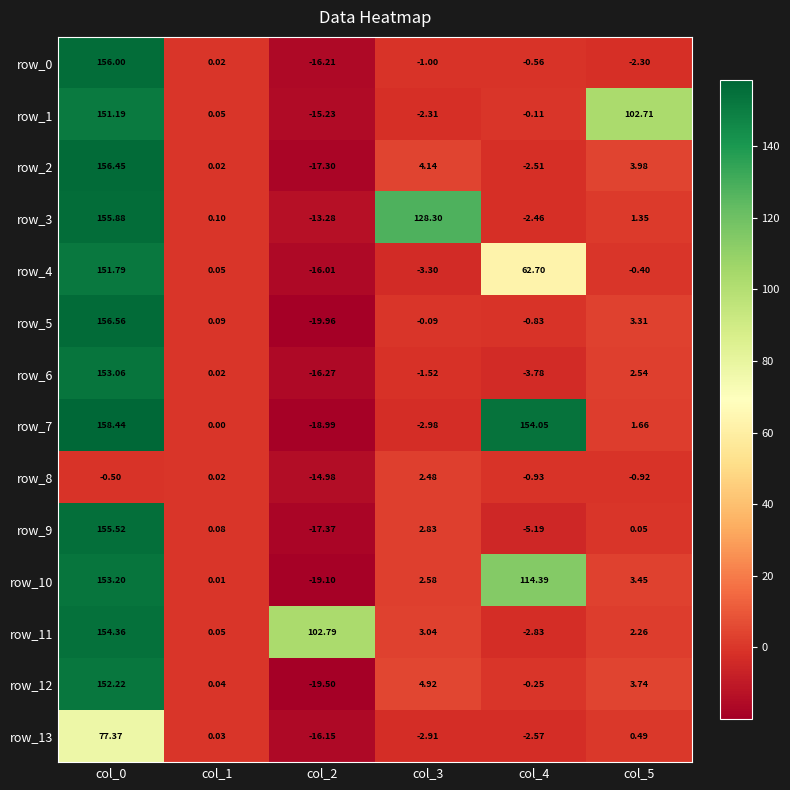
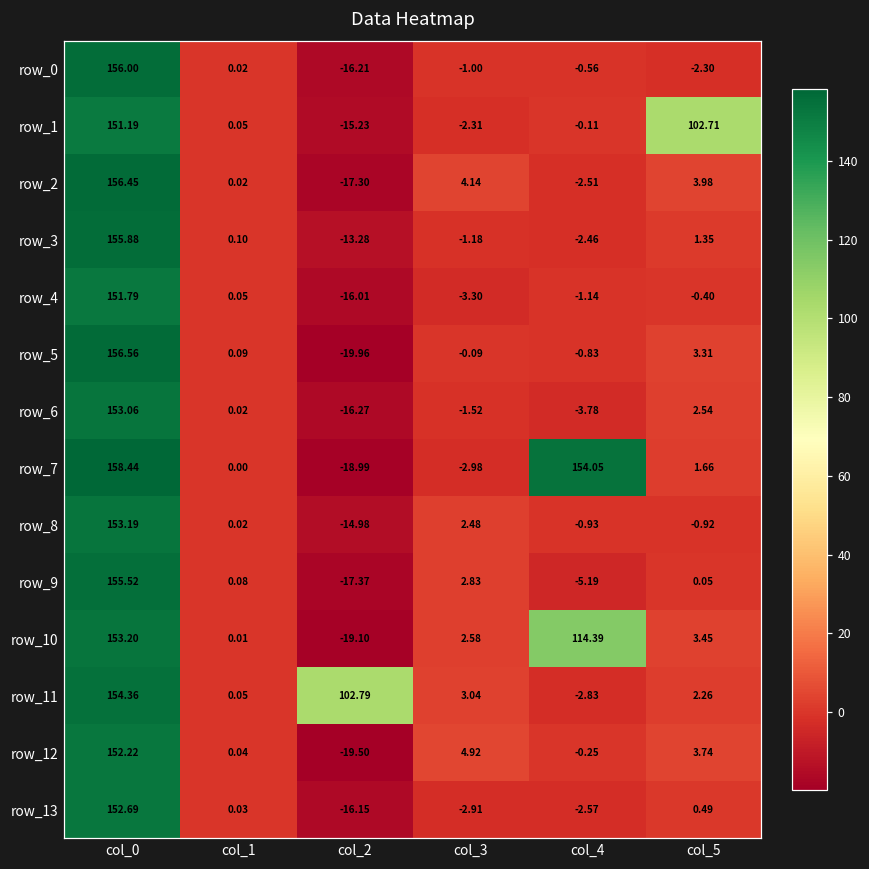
  {
    "row_0": {
      "col_0": 156.00,
      "col_1": 0.02,
      "col_2": -16.21,
      "col_3": -1.00,
      "col_4": -0.56,
      "col_5": -2.30
    },
    "row_1": {
      "col_0": 151.19,
      "col_1": 0.05,
      "col_2": -15.23,
      "col_3": -2.31,
      "col_4": -0.11,
      "col_5": 102.71
    },
    "row_2": {
      "col_0": 156.45,
      "col_1": 0.02,
      "col_2": -17.30,
      "col_3": 4.14,
      "col_4": -2.51,
      "col_5": 3.98
    },
    "row_3": {
      "col_0": 155.88,
      "col_1": 0.10,
      "col_2": -13.28,
-     "col_3": 128.30,
+     "col_3": -1.18,
      "col_4": -2.46,
      "col_5": 1.35
    },
    "row_4": {
      "col_0": 151.79,
      "col_1": 0.05,
      "col_2": -16.01,
      "col_3": -3.30,
-     "col_4": 62.70,
+     "col_4": -1.14,
      "col_5": -0.40
    },
    "row_5": {
      "col_0": 156.56,
      "col_1": 0.09,
      "col_2": -19.96,
      "col_3": -0.09,
      "col_4": -0.83,
      "col_5": 3.31
    },
    "row_6": {
      "col_0": 153.06,
      "col_1": 0.02,
      "col_2": -16.27,
      "col_3": -1.52,
      "col_4": -3.78,
      "col_5": 2.54
    },
    "row_7": {
      "col_0": 158.44,
      "col_1": 0.00,
      "col_2": -18.99,
      "col_3": -2.98,
      "col_4": 154.05,
      "col_5": 1.66
    },
    "row_8": {
-     "col_0": -0.50,
+     "col_0": 153.19,
      "col_1": 0.02,
      "col_2": -14.98,
      "col_3": 2.48,
      "col_4": -0.93,
      "col_5": -0.92
    },
    "row_9": {
      "col_0": 155.52,
      "col_1": 0.08,
      "col_2": -17.37,
      "col_3": 2.83,
      "col_4": -5.19,
      "col_5": 0.05
    },
    "row_10": {
      "col_0": 153.20,
      "col_1": 0.01,
      "col_2": -19.10,
      "col_3": 2.58,
      "col_4": 114.39,
      "col_5": 3.45
    },
    "row_11": {
      "col_0": 154.36,
      "col_1": 0.05,
      "col_2": 102.79,
      "col_3": 3.04,
      "col_4": -2.83,
      "col_5": 2.26
    },
    "row_12": {
      "col_0": 152.22,
      "col_1": 0.04,
      "col_2": -19.50,
      "col_3": 4.92,
      "col_4": -0.25,
      "col_5": 3.74
    },
    "row_13": {
-     "col_0": 77.37,
+     "col_0": 152.69,
      "col_1": 0.03,
      "col_2": -16.15,
      "col_3": -2.91,
      "col_4": -2.57,
      "col_5": 0.49
    }
  }
